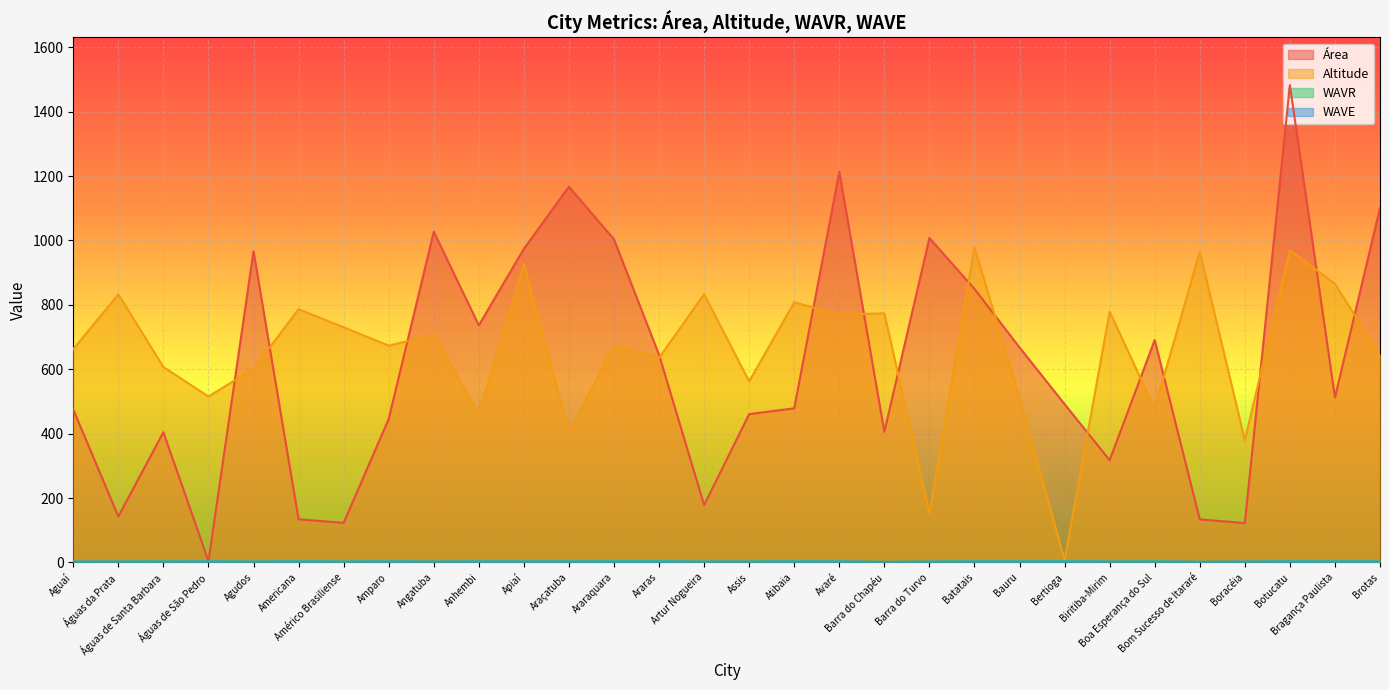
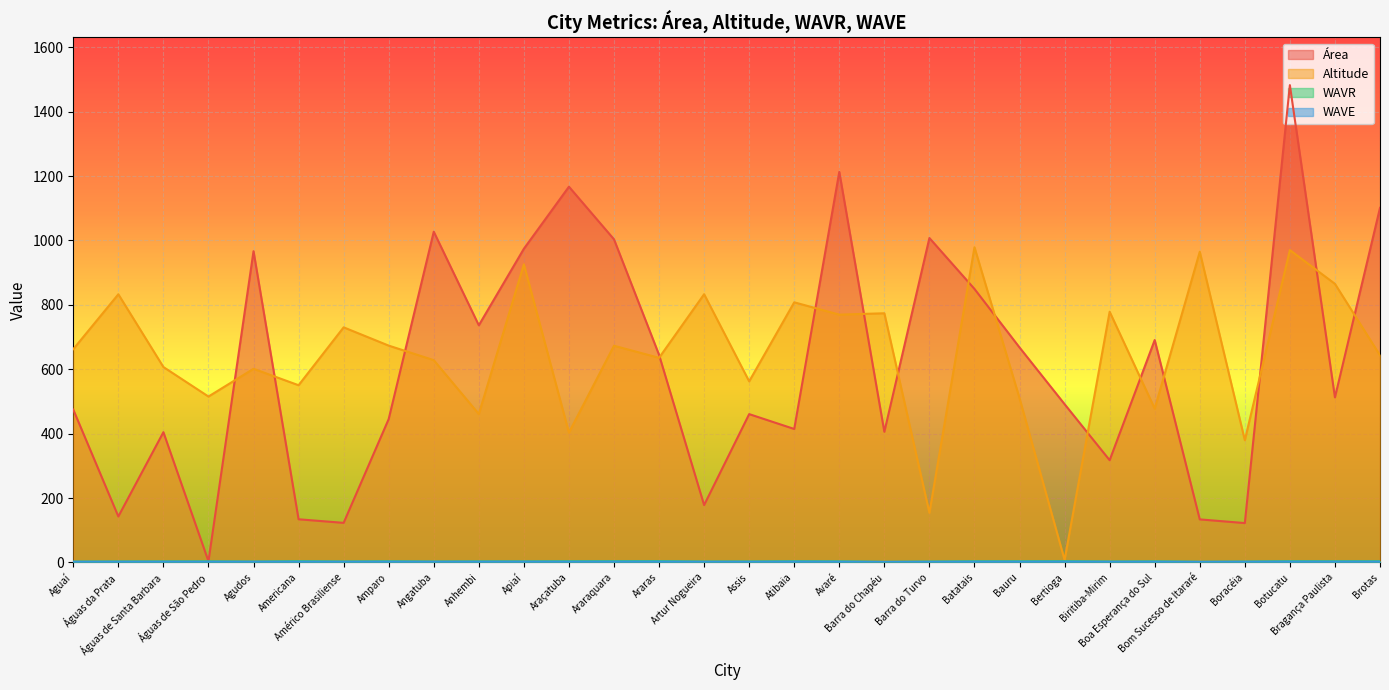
  {
    "Área": {
      "Aguaí": 470,
      "Águas da Prata": 140,
      "Águas de Santa Barbara": 400,
      "Agudos": 970,
      "Americana": 130,
      "Américo Brasiliense": 120,
      "Amparo": 450,
      "Angatuba": 1030,
      "Anhembi": 740,
      "Apiaí": 970,
      "Araçatuba": 1170,
      "Araraquara": 1000,
      "Araras": 640,
      "Artur Nogueira": 180,
      "Assis": 460,
-     "Atibaia": 480,
+     "Atibaia": 410,
      "Avaré": 1210,
      "Barra do Chapéu": 410,
      "Barra do Turvo": 1010,
      "Batatais": 850,
      "Bauru": 670,
      "Bertioga": 490,
      "Biritiba-Mirim": 320,
      "Boa Esperança do Sul": 690,
      "Bom Sucesso de Itararé": 130,
      "Boracéia": 120,
      "Bragança Paulista": 510,
      "Brotas": 1100
    },
    "Altitude": {
      "Aguaí": 660,
      "Águas da Prata": 830,
      "Águas de Santa Barbara": 610,
      "Águas de São Pedro": 520,
      "Agudos": 600,
-     "Americana": 790,
+     "Americana": 550,
      "Américo Brasiliense": 730,
      "Amparo": 670,
-     "Angatuba": 710,
+     "Angatuba": 630,
      "Anhembi": 460,
      "Apiaí": 930,
      "Araçatuba": 400,
      "Araraquara": 670,
      "Araras": 640,
      "Artur Nogueira": 830,
      "Assis": 560,
      "Atibaia": 810,
      "Avaré": 770,
      "Barra do Chapéu": 770,
      "Barra do Turvo": 150,
      "Batatais": 980,
      "Bauru": 510,
      "Biritiba-Mirim": 780,
      "Boa Esperança do Sul": 480,
      "Bom Sucesso de Itararé": 970,
      "Boracéia": 380,
      "Botucatu": 970,
      "Bragança Paulista": 870,
      "Brotas": 640
    }
  }
